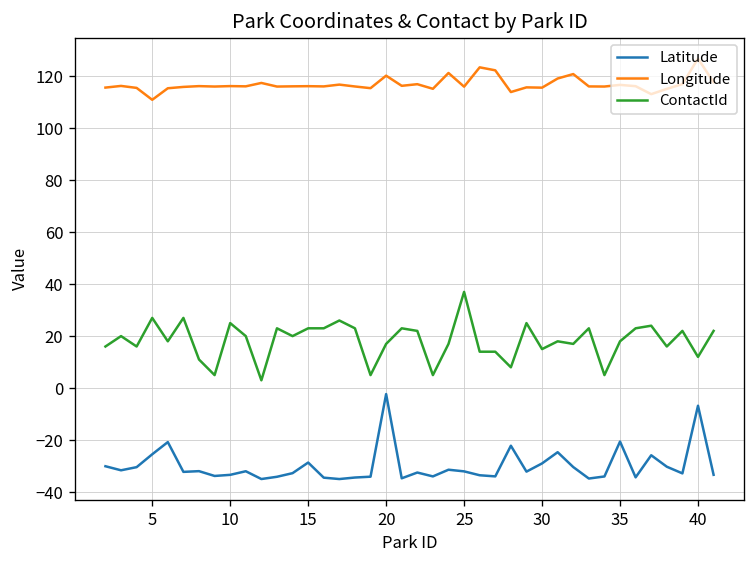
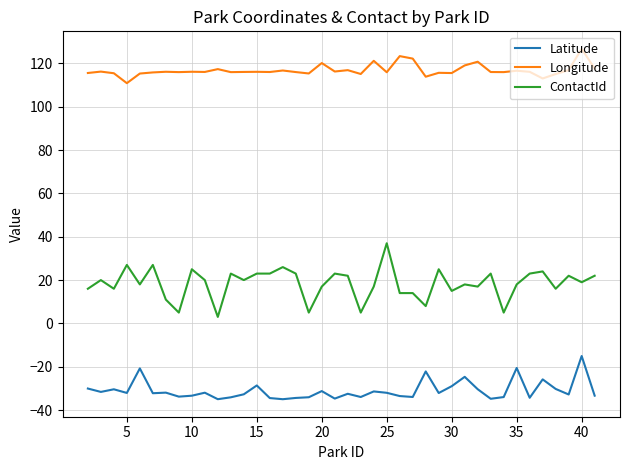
  {
    "Latitude": {
-     "5": -25,
+     "5": -32,
      "10": -33,
      "15": -29,
-     "20": -2,
+     "20": -31,
      "25": -32,
      "30": -29,
      "35": -21,
-     "40": -7
+     "40": -15
    },
    "Longitude": {
      "5": 111,
      "10": 116,
      "15": 116,
      "20": 120,
      "25": 116,
      "30": 116
    },
    "ContactId": {
      "5": 27,
      "10": 25,
      "15": 23,
      "20": 17,
      "25": 37,
      "30": 15,
      "35": 18,
-     "40": 12
+     "40": 19
    }
  }
